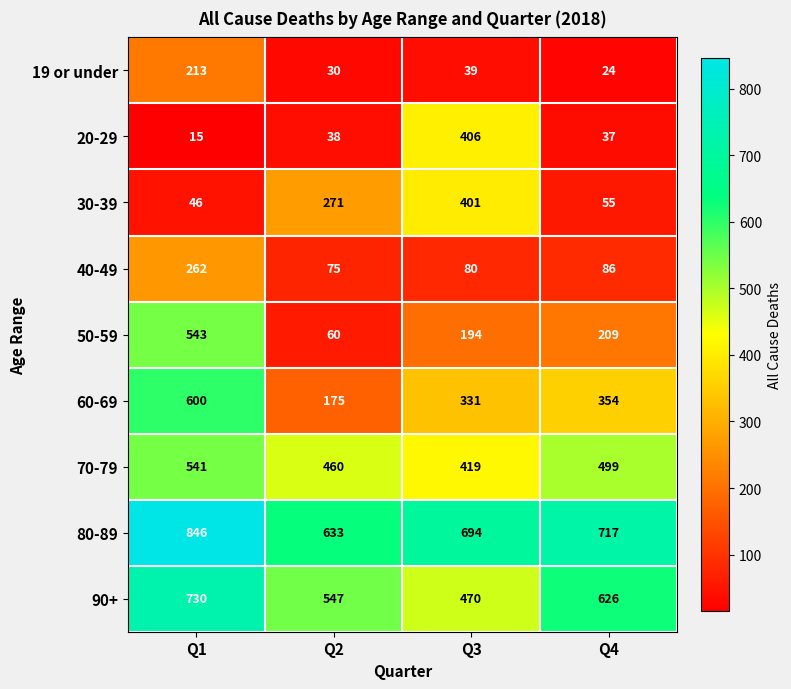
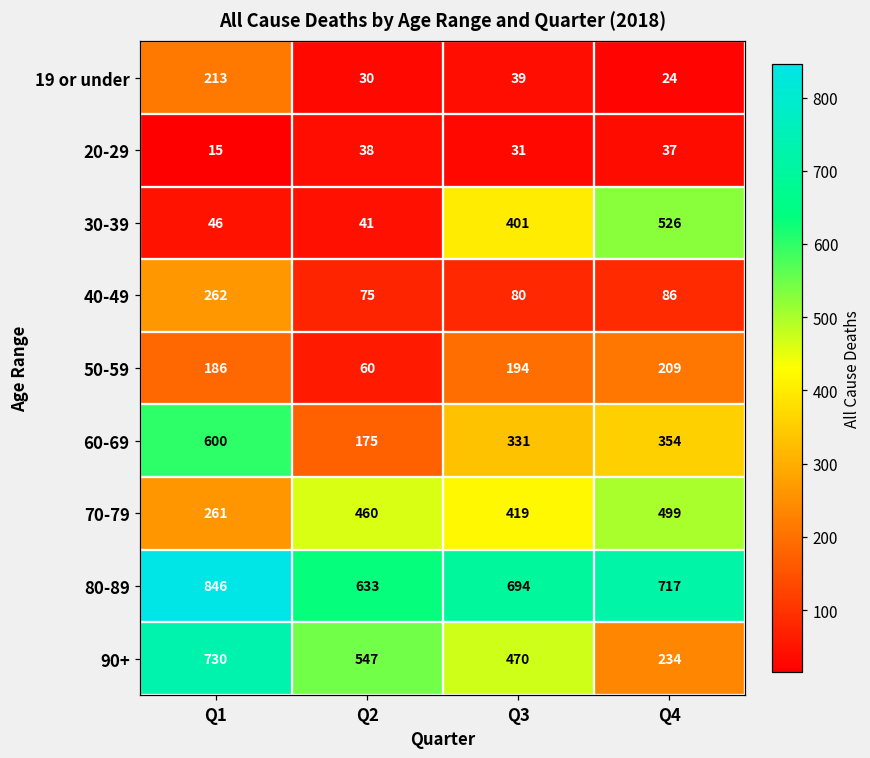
  {
    "19 or under": {
      "Q1": 213,
      "Q2": 30,
      "Q3": 39,
      "Q4": 24
    },
    "20-29": {
      "Q1": 15,
      "Q2": 38,
-     "Q3": 406,
+     "Q3": 31,
      "Q4": 37
    },
    "30-39": {
      "Q1": 46,
-     "Q2": 271,
+     "Q2": 41,
      "Q3": 401,
-     "Q4": 55
+     "Q4": 526
    },
    "40-49": {
      "Q1": 262,
      "Q2": 75,
      "Q3": 80,
      "Q4": 86
    },
    "50-59": {
-     "Q1": 543,
+     "Q1": 186,
      "Q2": 60,
      "Q3": 194,
      "Q4": 209
    },
    "60-69": {
      "Q1": 600,
      "Q2": 175,
      "Q3": 331,
      "Q4": 354
    },
    "70-79": {
-     "Q1": 541,
+     "Q1": 261,
      "Q2": 460,
      "Q3": 419,
      "Q4": 499
    },
    "80-89": {
      "Q1": 846,
      "Q2": 633,
      "Q3": 694,
      "Q4": 717
    },
    "90+": {
      "Q1": 730,
      "Q2": 547,
      "Q3": 470,
-     "Q4": 626
+     "Q4": 234
    }
  }
